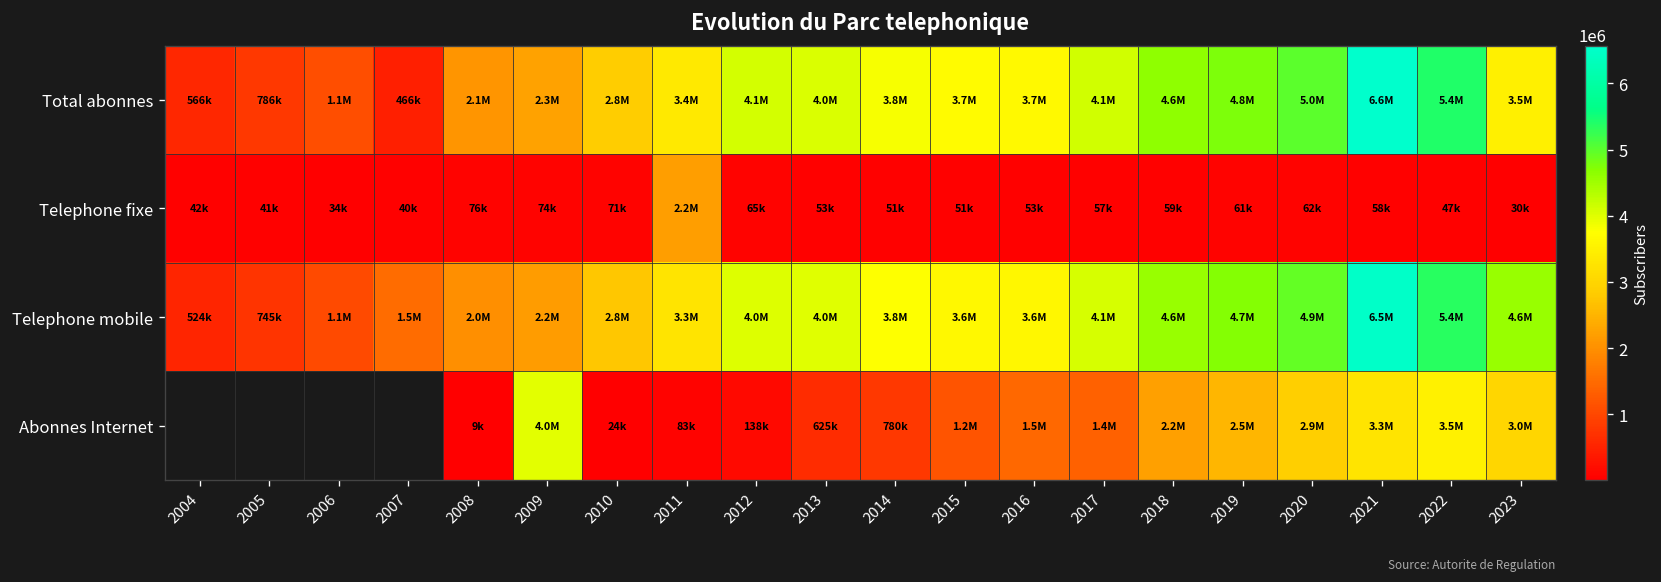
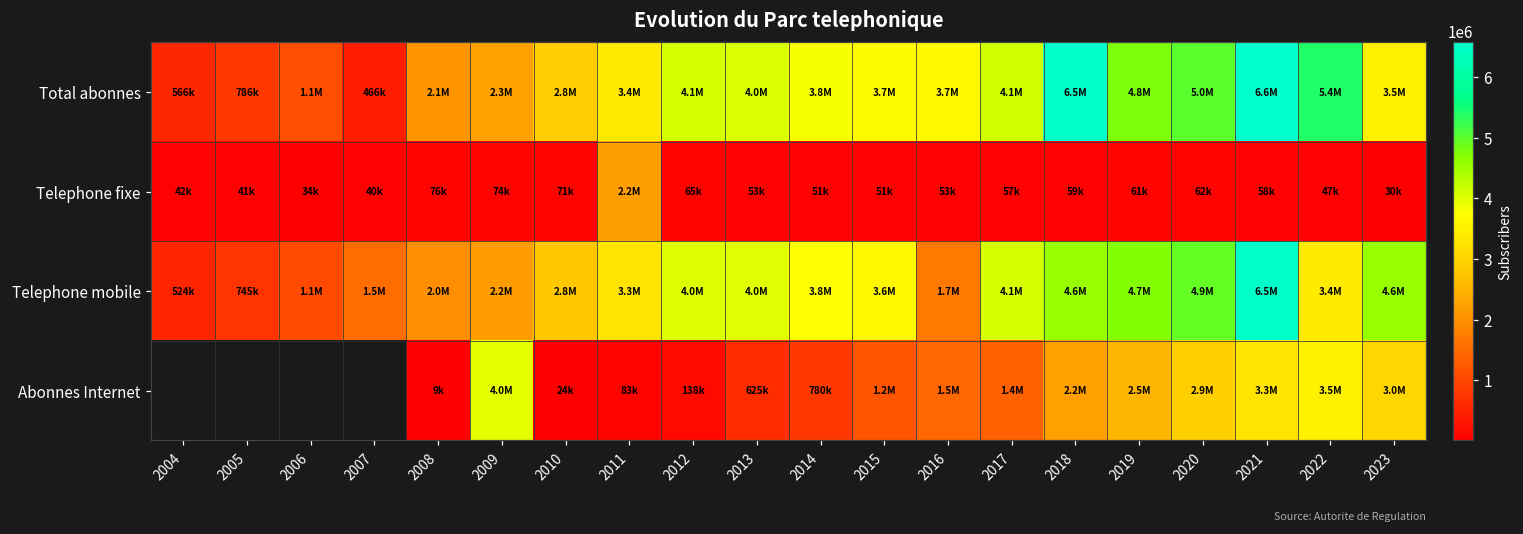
  {
    "Total abonnes": {
      "2004": "566k",
      "2005": "786k",
      "2006": "1.1M",
      "2007": "466k",
      "2008": "2.1M",
      "2009": "2.3M",
      "2010": "2.8M",
      "2011": "3.4M",
      "2012": "4.1M",
      "2013": "4.0M",
      "2014": "3.8M",
      "2015": "3.7M",
      "2016": "3.7M",
      "2017": "4.1M",
-     "2018": "4.6M",
+     "2018": "6.5M",
      "2019": "4.8M",
      "2020": "5.0M",
      "2021": "6.6M",
      "2022": "5.4M",
      "2023": "3.5M"
    },
    "Telephone fixe": {
      "2004": "42k",
      "2005": "41k",
      "2006": "34k",
      "2007": "40k",
      "2008": "76k",
      "2009": "74k",
      "2010": "71k",
      "2011": "2.2M",
      "2012": "65k",
      "2013": "53k",
      "2014": "51k",
      "2015": "51k",
      "2016": "53k",
      "2017": "57k",
      "2018": "59k",
      "2019": "61k",
      "2020": "62k",
      "2021": "58k",
      "2022": "47k",
      "2023": "30k"
    },
    "Telephone mobile": {
      "2004": "524k",
      "2005": "745k",
      "2006": "1.1M",
      "2007": "1.5M",
      "2008": "2.0M",
      "2009": "2.2M",
      "2010": "2.8M",
      "2011": "3.3M",
      "2012": "4.0M",
      "2013": "4.0M",
      "2014": "3.8M",
      "2015": "3.6M",
-     "2016": "3.6M",
+     "2016": "1.7M",
      "2017": "4.1M",
      "2018": "4.6M",
      "2019": "4.7M",
      "2020": "4.9M",
      "2021": "6.5M",
-     "2022": "5.4M",
+     "2022": "3.4M",
      "2023": "4.6M"
    },
    "Abonnes Internet": {
      "2008": "9k",
      "2009": "4.0M",
      "2010": "24k",
      "2011": "83k",
      "2012": "138k",
      "2013": "625k",
      "2014": "780k",
      "2015": "1.2M",
      "2016": "1.5M",
      "2017": "1.4M",
      "2018": "2.2M",
      "2019": "2.5M",
      "2020": "2.9M",
      "2021": "3.3M",
      "2022": "3.5M",
      "2023": "3.0M"
    }
  }
